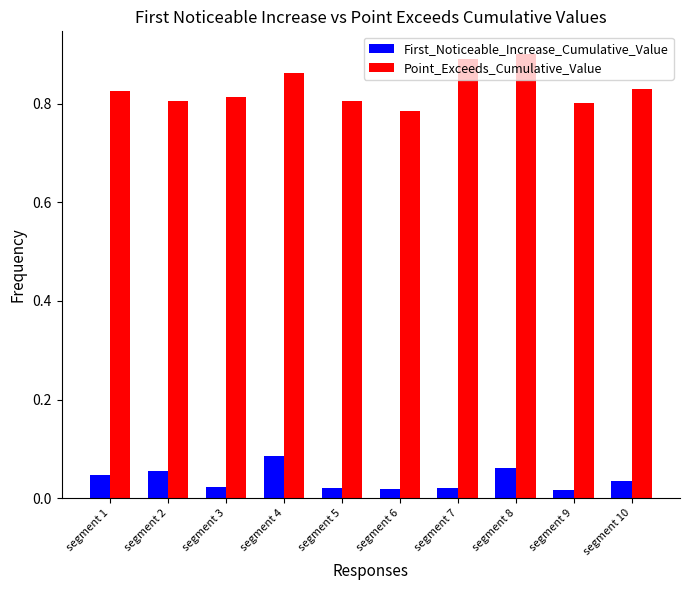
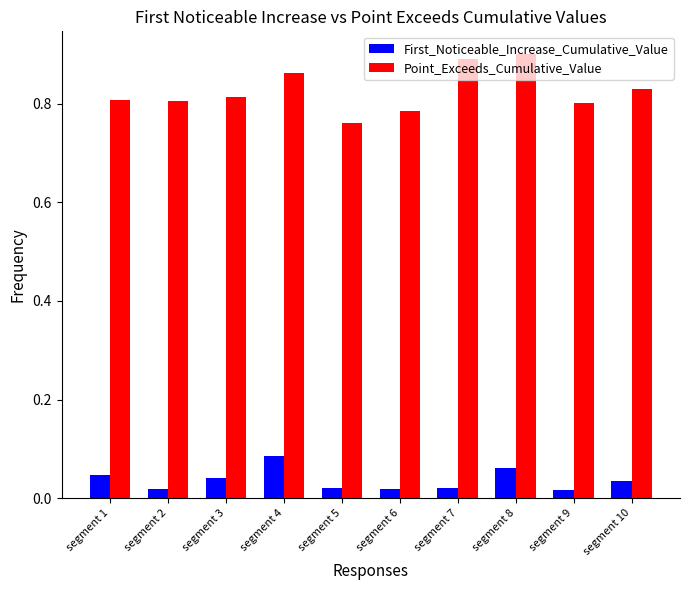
  {
    "First_Noticeable_Increase_Cumulative_Value": {
      "segment 1": 0.05,
-     "segment 2": 0.05,
-     "segment 3": 0.02,
+     "segment 2": 0.02,
+     "segment 3": 0.04,
      "segment 4": 0.08,
      "segment 5": 0.02,
      "segment 6": 0.02,
      "segment 7": 0.02,
      "segment 8": 0.06,
      "segment 9": 0.02,
      "segment 10": 0.04
    },
    "Point_Exceeds_Cumulative_Value": {
-     "segment 1": 0.83,
+     "segment 1": 0.81,
      "segment 2": 0.81,
      "segment 3": 0.81,
      "segment 4": 0.86,
-     "segment 5": 0.81,
+     "segment 5": 0.76,
      "segment 6": 0.79,
      "segment 9": 0.80,
      "segment 10": 0.83
    }
  }
